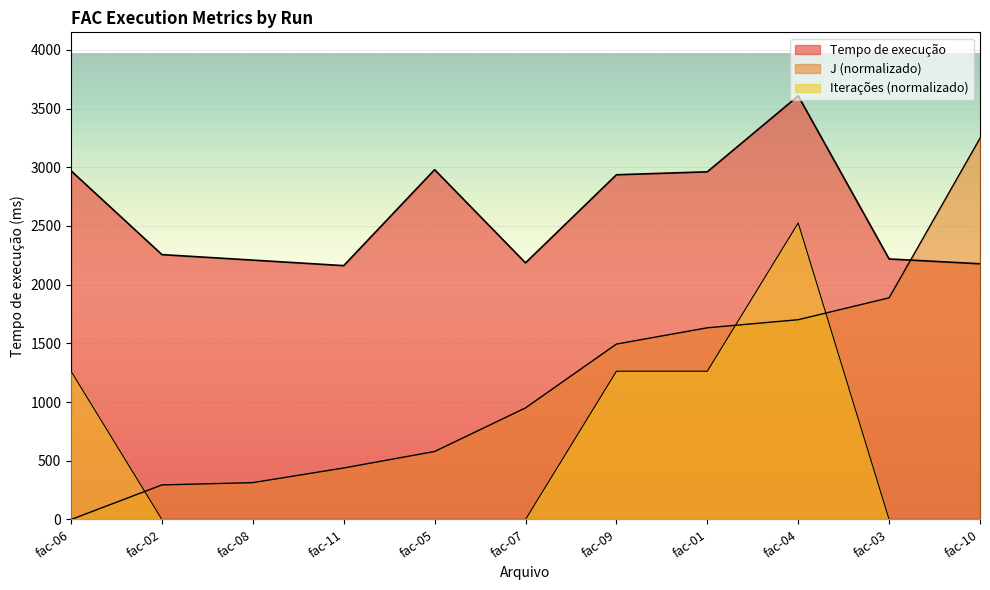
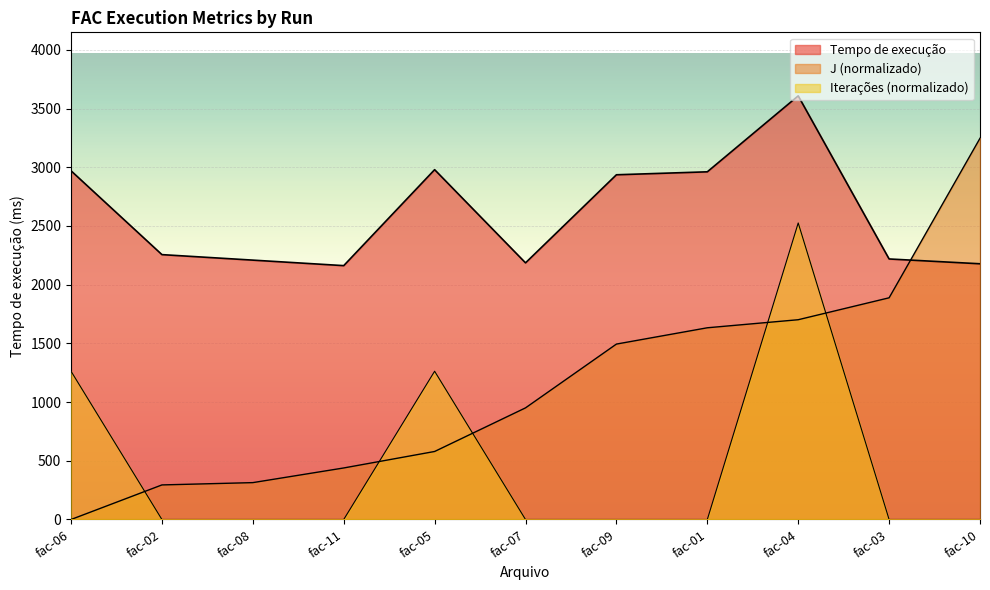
  {
    "Iterações (normalizado)": {
      "fac-06": 1260,
      "fac-02": 0,
      "fac-08": 0,
      "fac-11": 0,
-     "fac-05": 0,
+     "fac-05": 1260,
      "fac-07": 0,
-     "fac-09": 1260,
-     "fac-01": 1260,
+     "fac-09": 0,
+     "fac-01": 0,
      "fac-04": 2530,
      "fac-03": 0,
      "fac-10": 0
    }
  }
